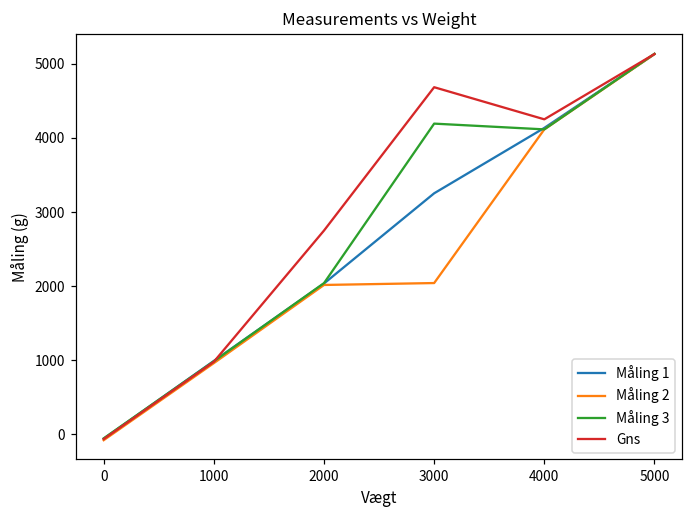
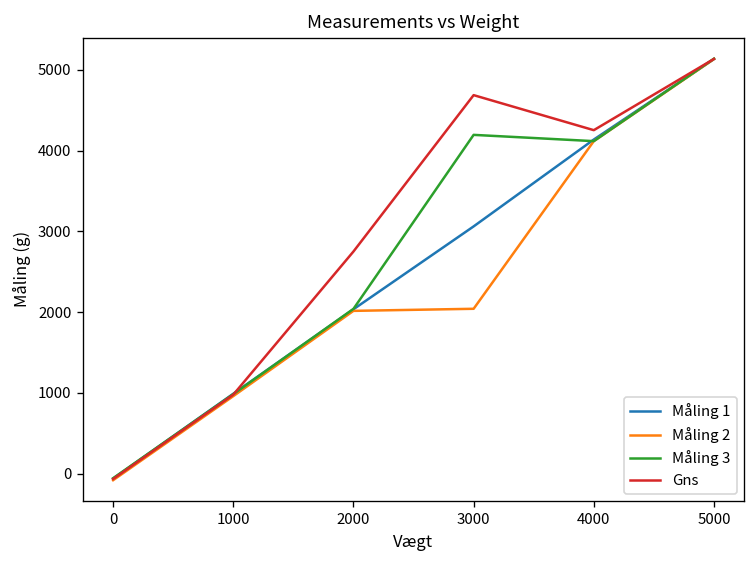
  {
    "Måling 1": {
-     "3000": 3300
+     "3000": 3100
    },
    "Måling 2": {
      "3000": 2000
    },
    "Måling 3": {
      "3000": 4200
    },
    "Gns": {
      "2000": 2800,
      "3000": 4700,
      "4000": 4300
    }
  }
